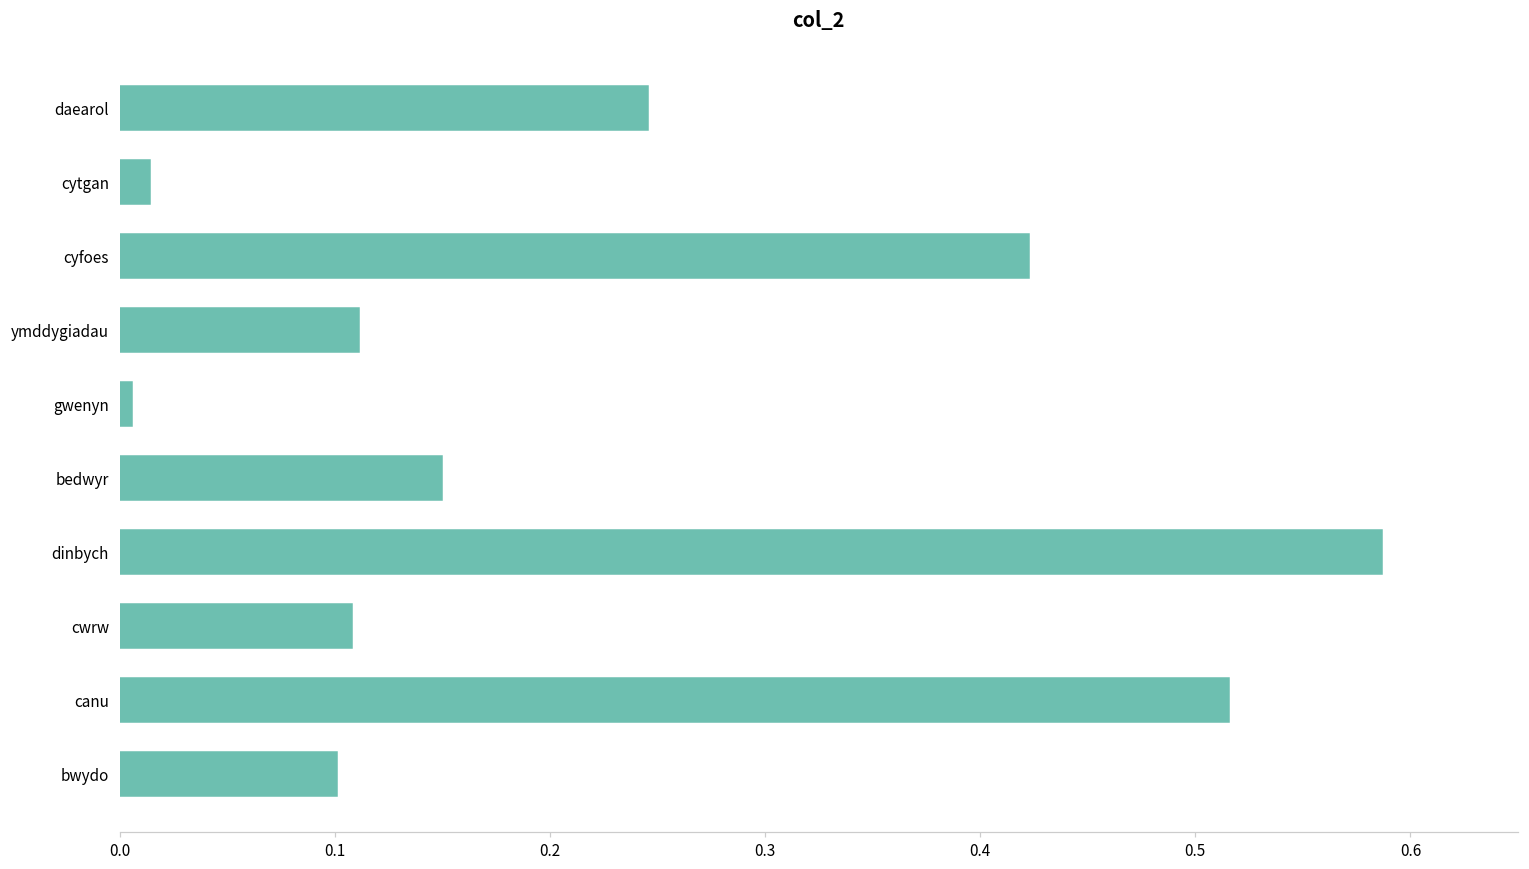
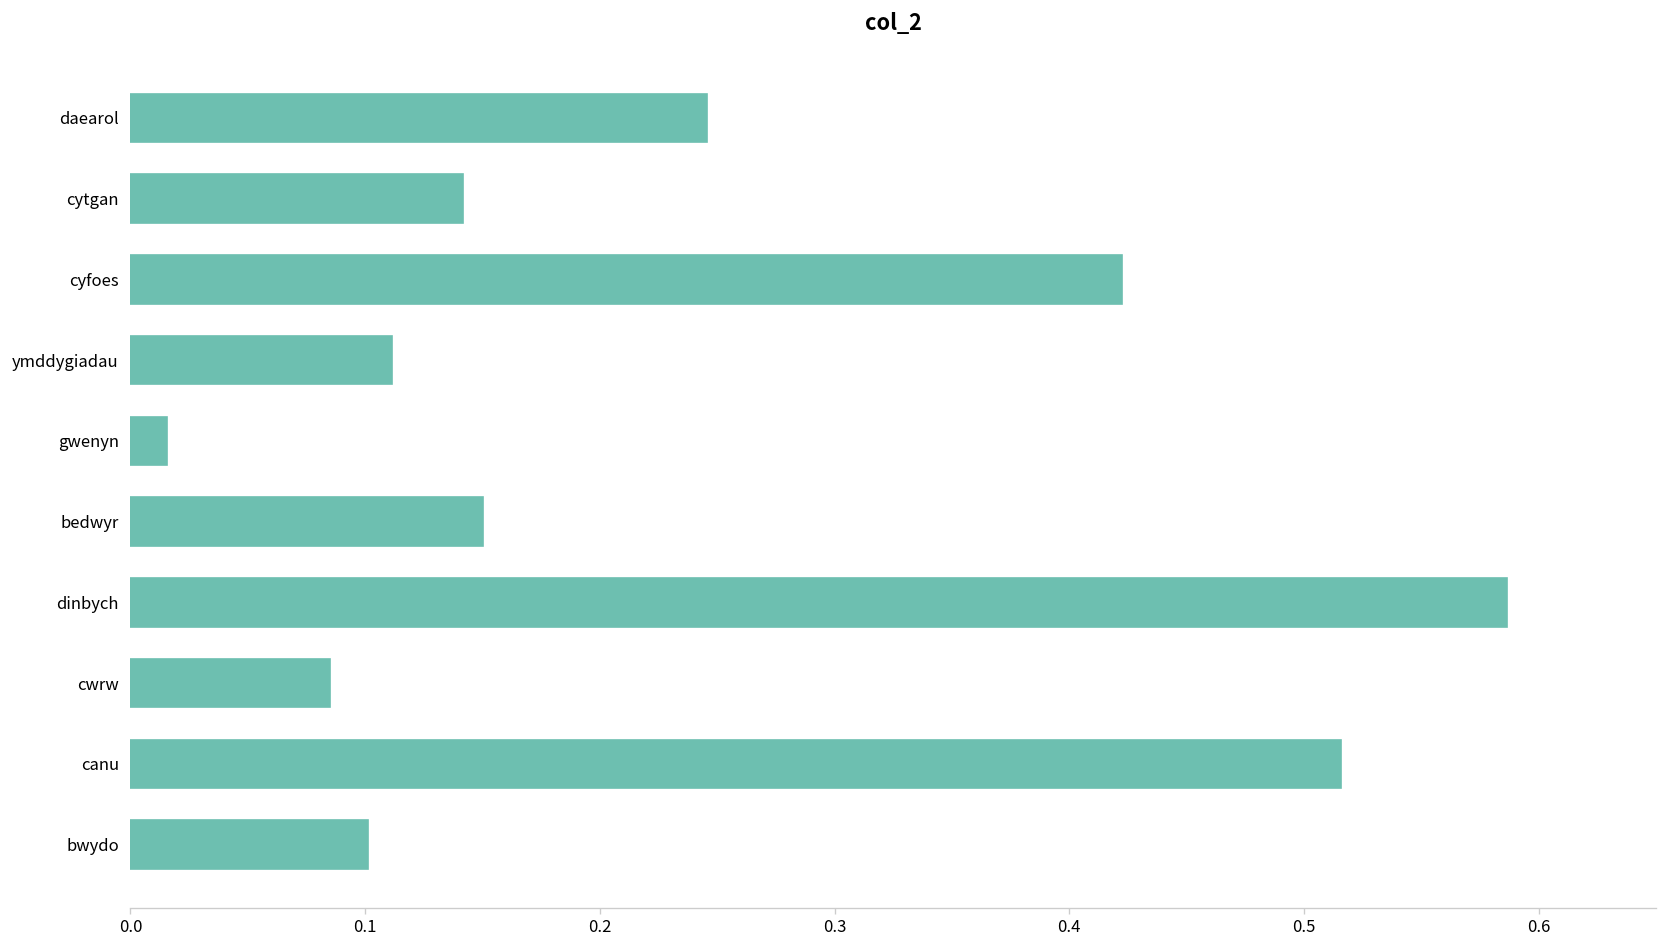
  {
    "daearol": 0.246,
-   "cytgan": 0.014,
+   "cytgan": 0.142,
    "cyfoes": 0.423,
    "ymddygiadau": 0.111,
-   "gwenyn": 0.006,
+   "gwenyn": 0.016,
    "bedwyr": 0.150,
    "dinbych": 0.587,
-   "cwrw": 0.108,
+   "cwrw": 0.085,
    "canu": 0.516,
    "bwydo": 0.101
  }
